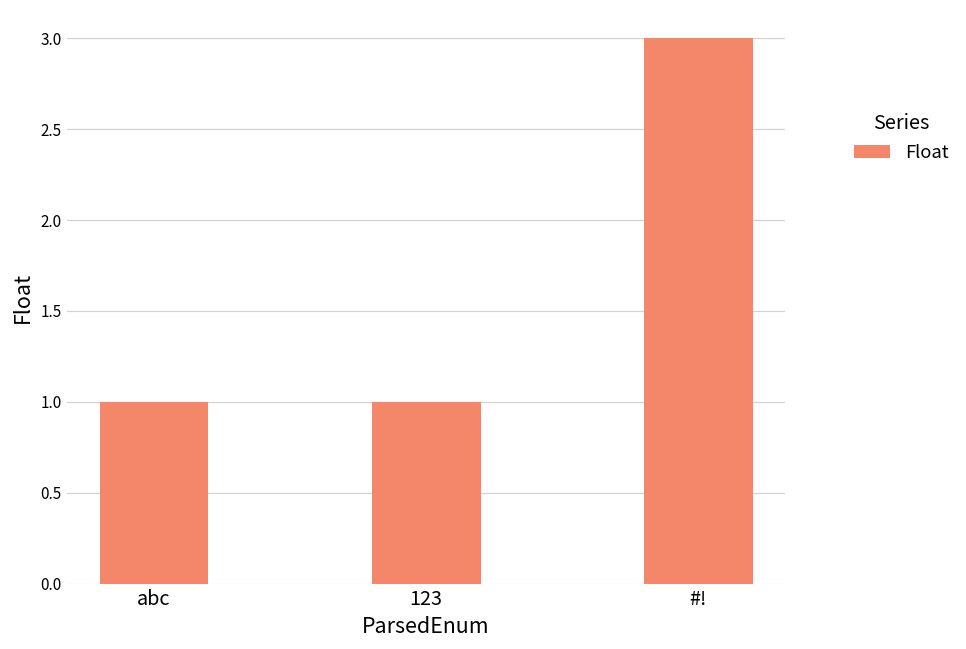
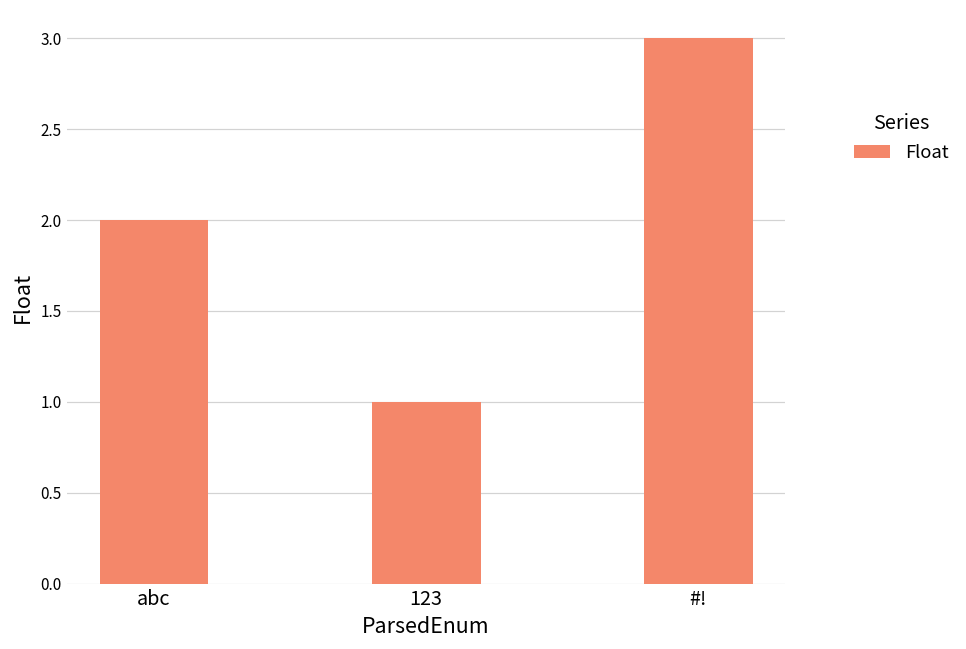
  {
-   "abc": 1,
+   "abc": 2,
    "123": 1,
    "#!": 3
  }
